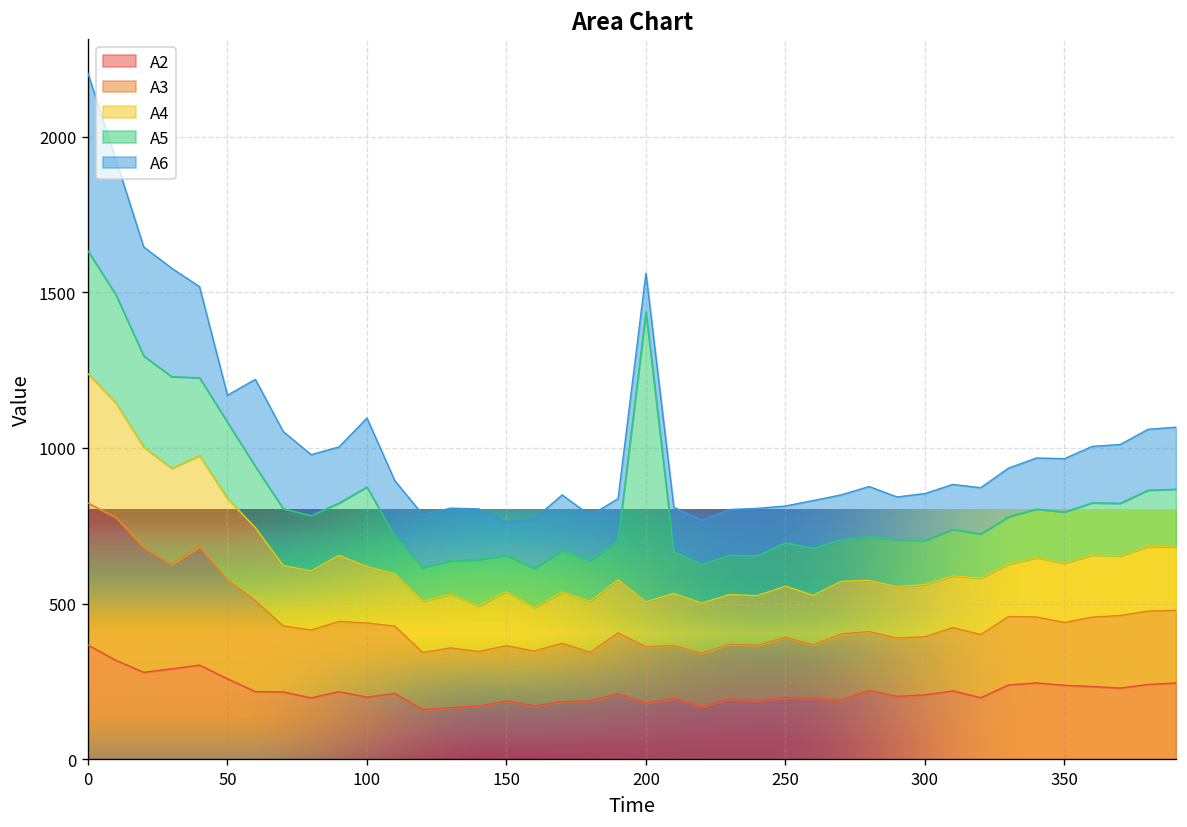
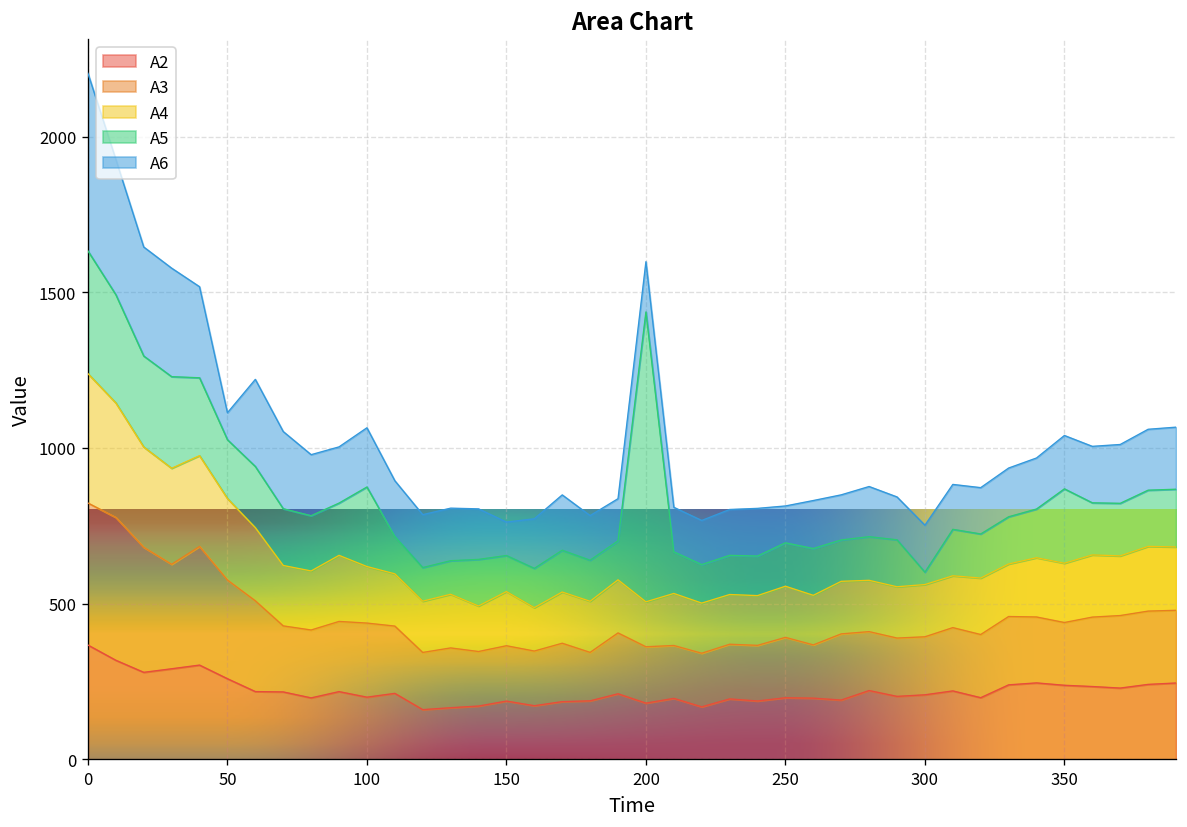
  {
    "A5": {
      "0": 390,
-     "50": 250,
+     "50": 190,
      "100": 260,
      "150": 120,
      "200": 930,
      "250": 140,
-     "300": 140,
-     "350": 160
+     "300": 40,
+     "350": 240
    },
    "A6": {
      "0": 570,
      "50": 90,
-     "100": 220,
+     "100": 190,
      "150": 110,
-     "200": 120,
+     "200": 160,
      "250": 120,
      "300": 150,
      "350": 170
    }
  }
